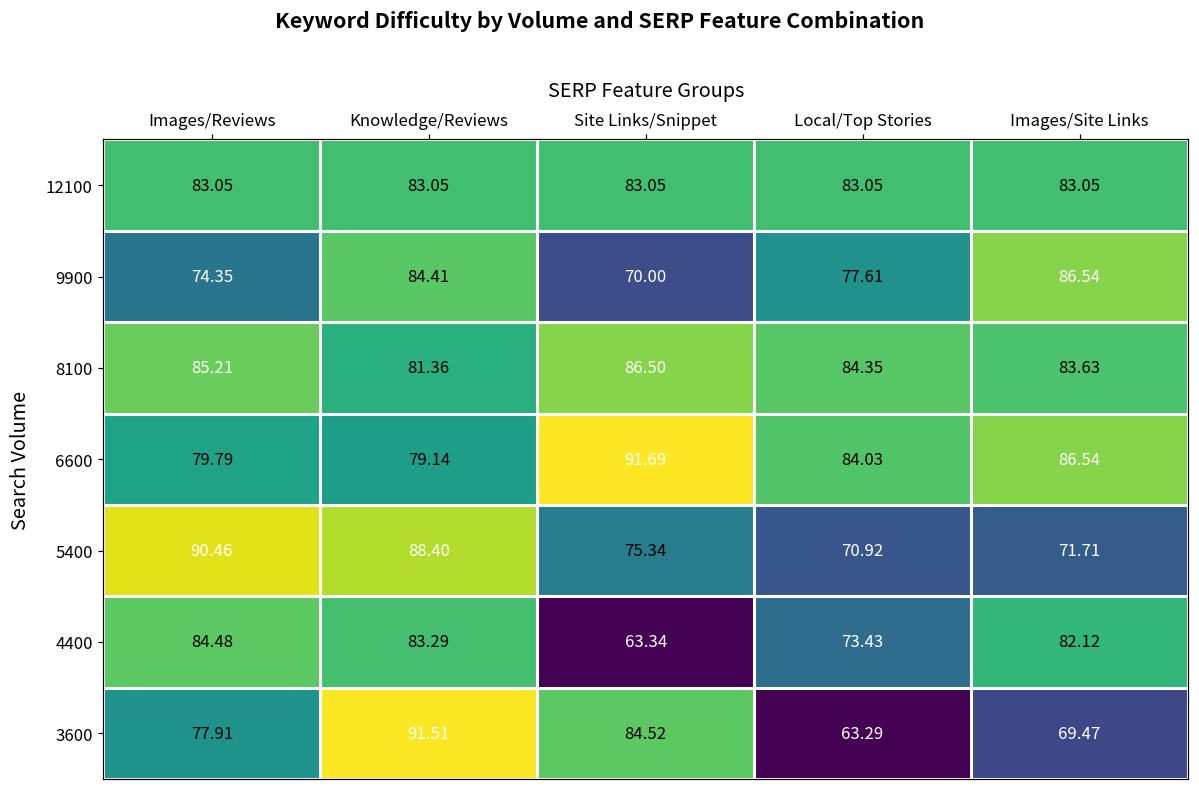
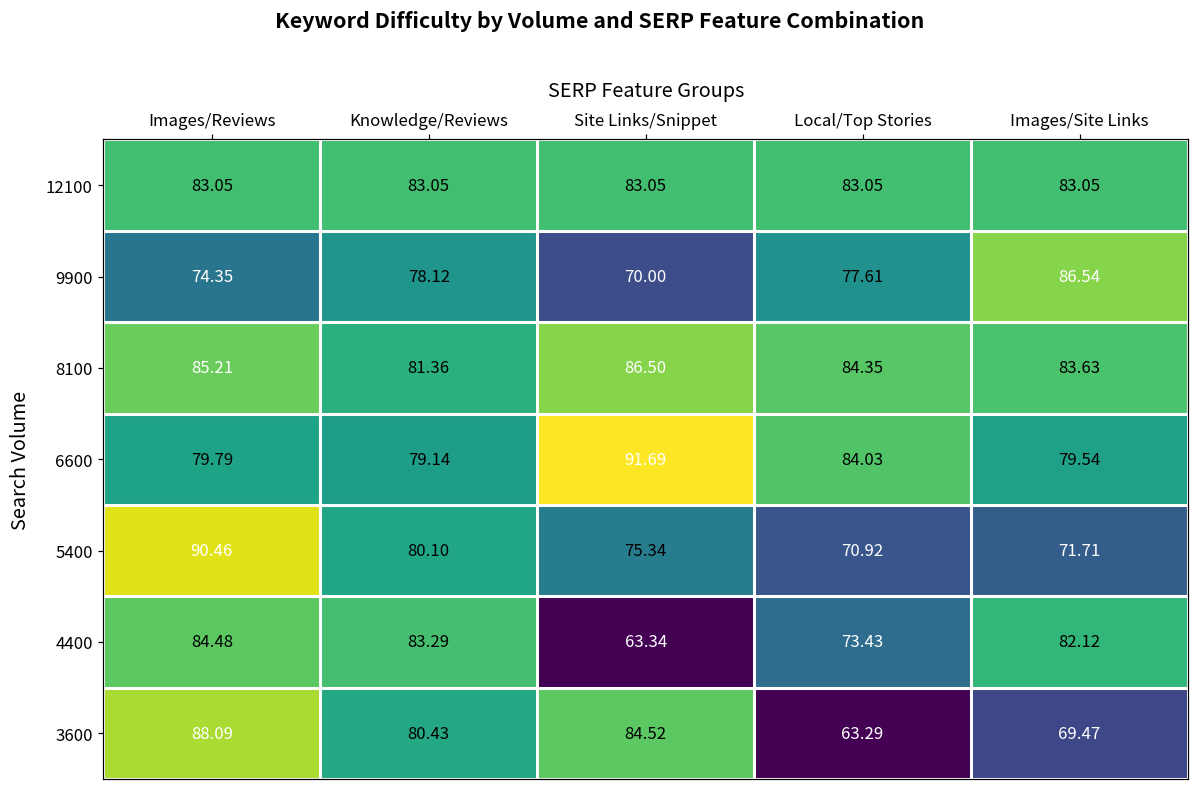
  {
    "12100": {
      "Images/Reviews": 83.05,
      "Knowledge/Reviews": 83.05,
      "Site Links/Snippet": 83.05,
      "Local/Top Stories": 83.05,
      "Images/Site Links": 83.05
    },
    "9900": {
      "Images/Reviews": 74.35,
-     "Knowledge/Reviews": 84.41,
+     "Knowledge/Reviews": 78.12,
      "Site Links/Snippet": 70.00,
      "Local/Top Stories": 77.61,
      "Images/Site Links": 86.54
    },
    "8100": {
      "Images/Reviews": 85.21,
      "Knowledge/Reviews": 81.36,
      "Site Links/Snippet": 86.50,
      "Local/Top Stories": 84.35,
      "Images/Site Links": 83.63
    },
    "6600": {
      "Images/Reviews": 79.79,
      "Knowledge/Reviews": 79.14,
      "Site Links/Snippet": 91.69,
      "Local/Top Stories": 84.03,
-     "Images/Site Links": 86.54
+     "Images/Site Links": 79.54
    },
    "5400": {
      "Images/Reviews": 90.46,
-     "Knowledge/Reviews": 88.40,
+     "Knowledge/Reviews": 80.10,
      "Site Links/Snippet": 75.34,
      "Local/Top Stories": 70.92,
      "Images/Site Links": 71.71
    },
    "4400": {
      "Images/Reviews": 84.48,
      "Knowledge/Reviews": 83.29,
      "Site Links/Snippet": 63.34,
      "Local/Top Stories": 73.43,
      "Images/Site Links": 82.12
    },
    "3600": {
-     "Images/Reviews": 77.91,
-     "Knowledge/Reviews": 91.51,
+     "Images/Reviews": 88.09,
+     "Knowledge/Reviews": 80.43,
      "Site Links/Snippet": 84.52,
      "Local/Top Stories": 63.29,
      "Images/Site Links": 69.47
    }
  }
